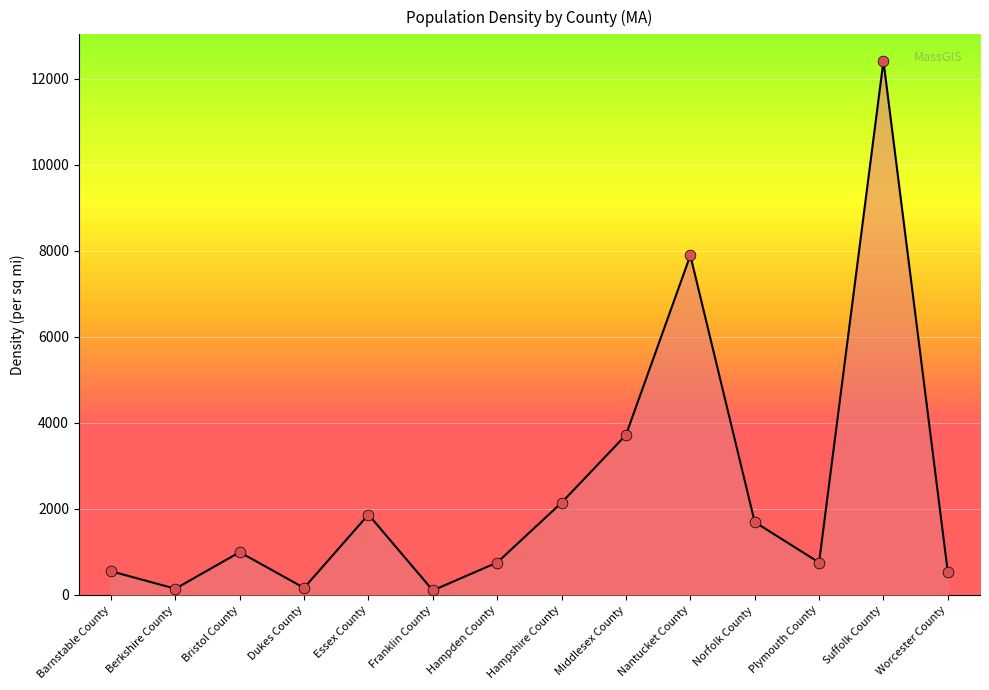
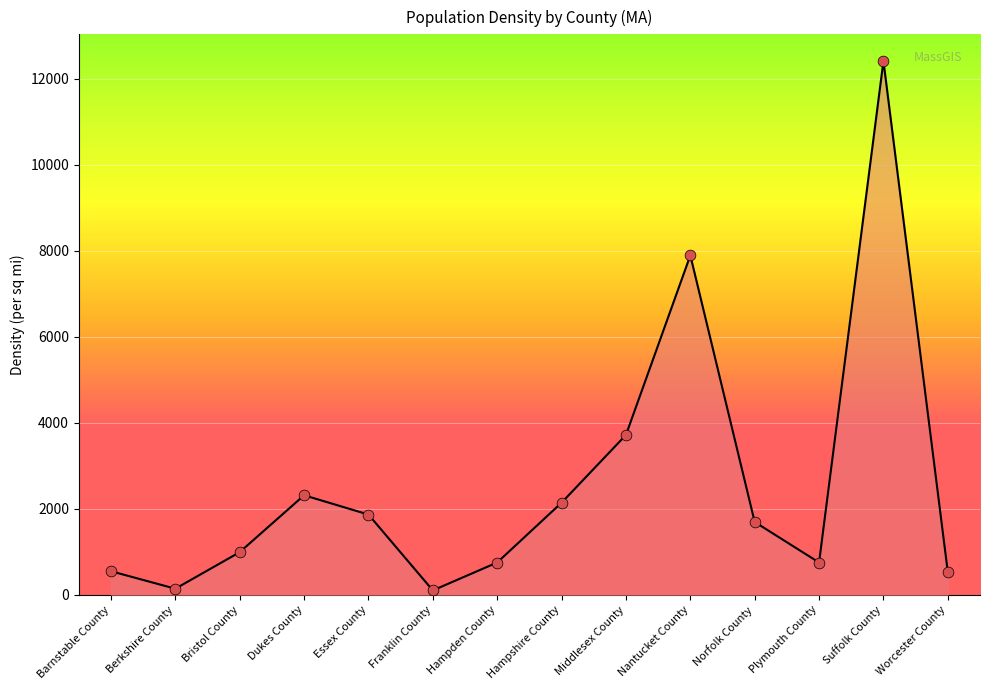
  {
    "Barnstable County": 500,
    "Berkshire County": 100,
    "Bristol County": 1000,
-   "Dukes County": 200,
+   "Dukes County": 2300,
    "Essex County": 1900,
    "Franklin County": 100,
    "Hampden County": 800,
    "Hampshire County": 2100,
    "Middlesex County": 3700,
    "Nantucket County": 7900,
    "Norfolk County": 1700,
    "Plymouth County": 800,
    "Suffolk County": 12400,
    "Worcester County": 500
  }
